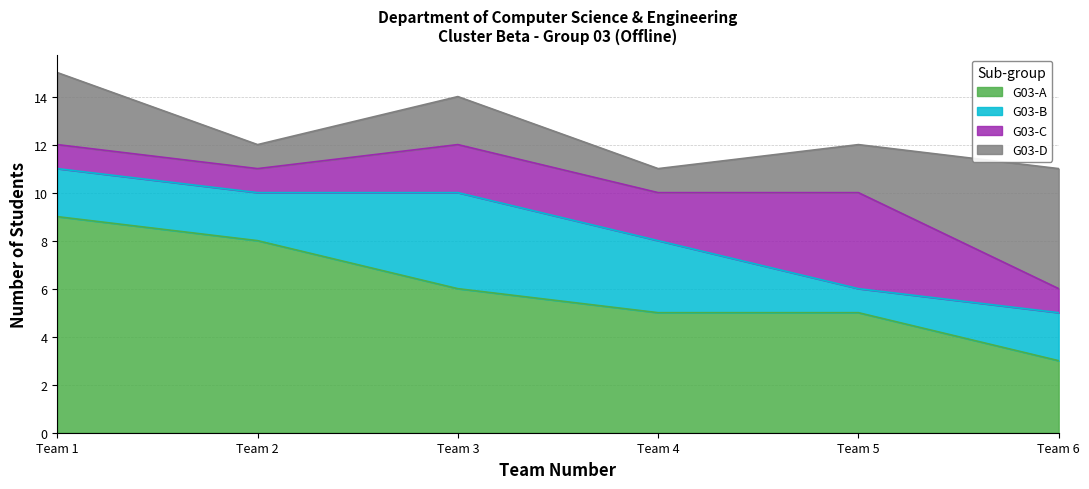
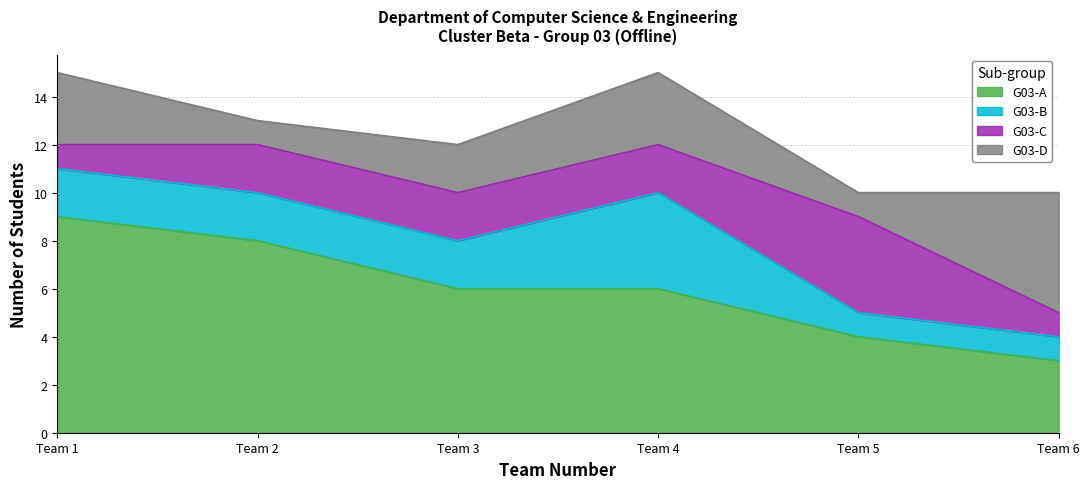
  {
    "G03-A": {
      "Team 1": 9,
      "Team 2": 8,
      "Team 3": 6,
-     "Team 4": 5,
-     "Team 5": 5,
+     "Team 4": 6,
+     "Team 5": 4,
      "Team 6": 3
    },
    "G03-B": {
      "Team 1": 2,
      "Team 2": 2,
-     "Team 3": 4,
-     "Team 4": 3,
+     "Team 3": 2,
+     "Team 4": 4,
      "Team 5": 1,
-     "Team 6": 2
+     "Team 6": 1
    },
    "G03-C": {
      "Team 1": 1,
-     "Team 2": 1,
+     "Team 2": 2,
      "Team 3": 2,
      "Team 4": 2,
      "Team 5": 4,
      "Team 6": 1
    },
    "G03-D": {
      "Team 1": 3,
      "Team 2": 1,
      "Team 3": 2,
-     "Team 4": 1,
-     "Team 5": 2,
+     "Team 4": 3,
+     "Team 5": 1,
      "Team 6": 5
    }
  }
